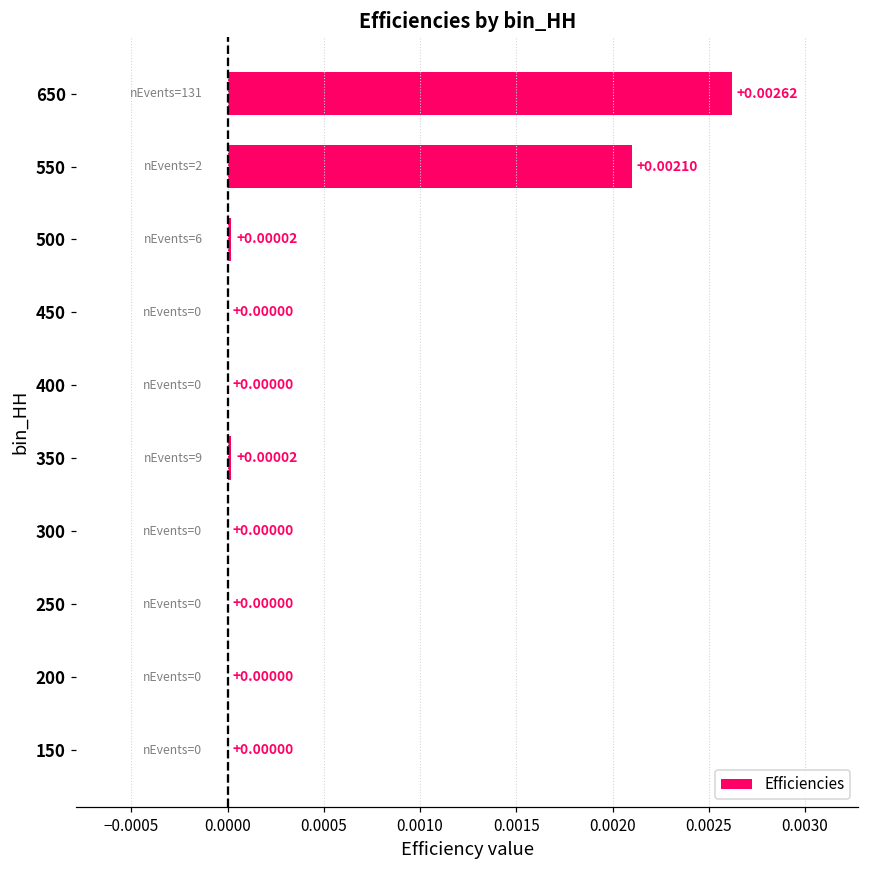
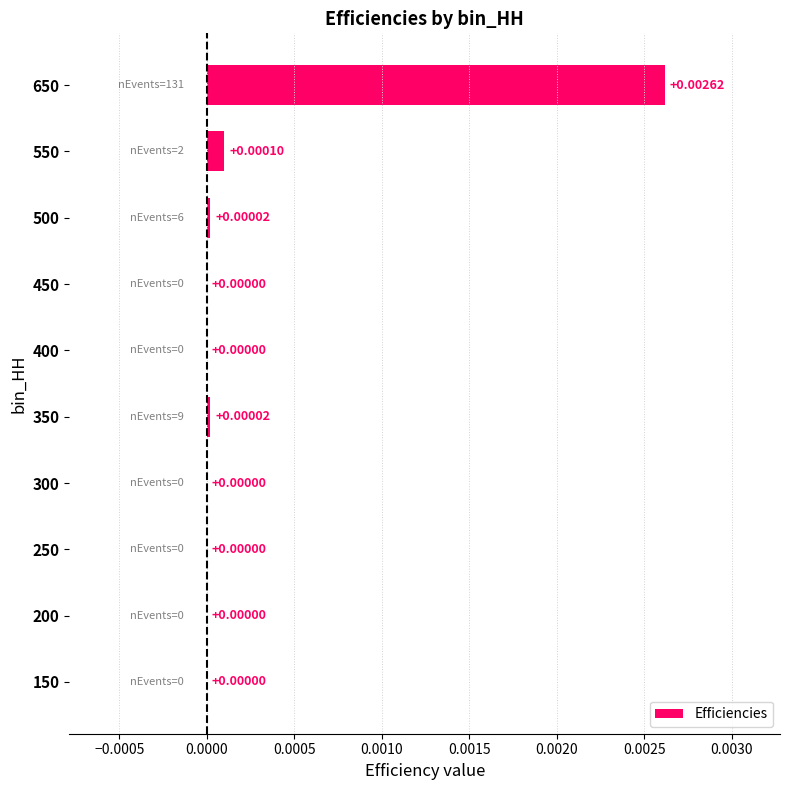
  {
    "650": "+0.00262",
-   "550": "+0.00210",
+   "550": "+0.00010",
    "500": "+0.00002",
    "450": "+0.00000",
    "400": "+0.00000",
    "350": "+0.00002",
    "300": "+0.00000",
    "250": "+0.00000",
    "200": "+0.00000",
    "150": "+0.00000"
  }
